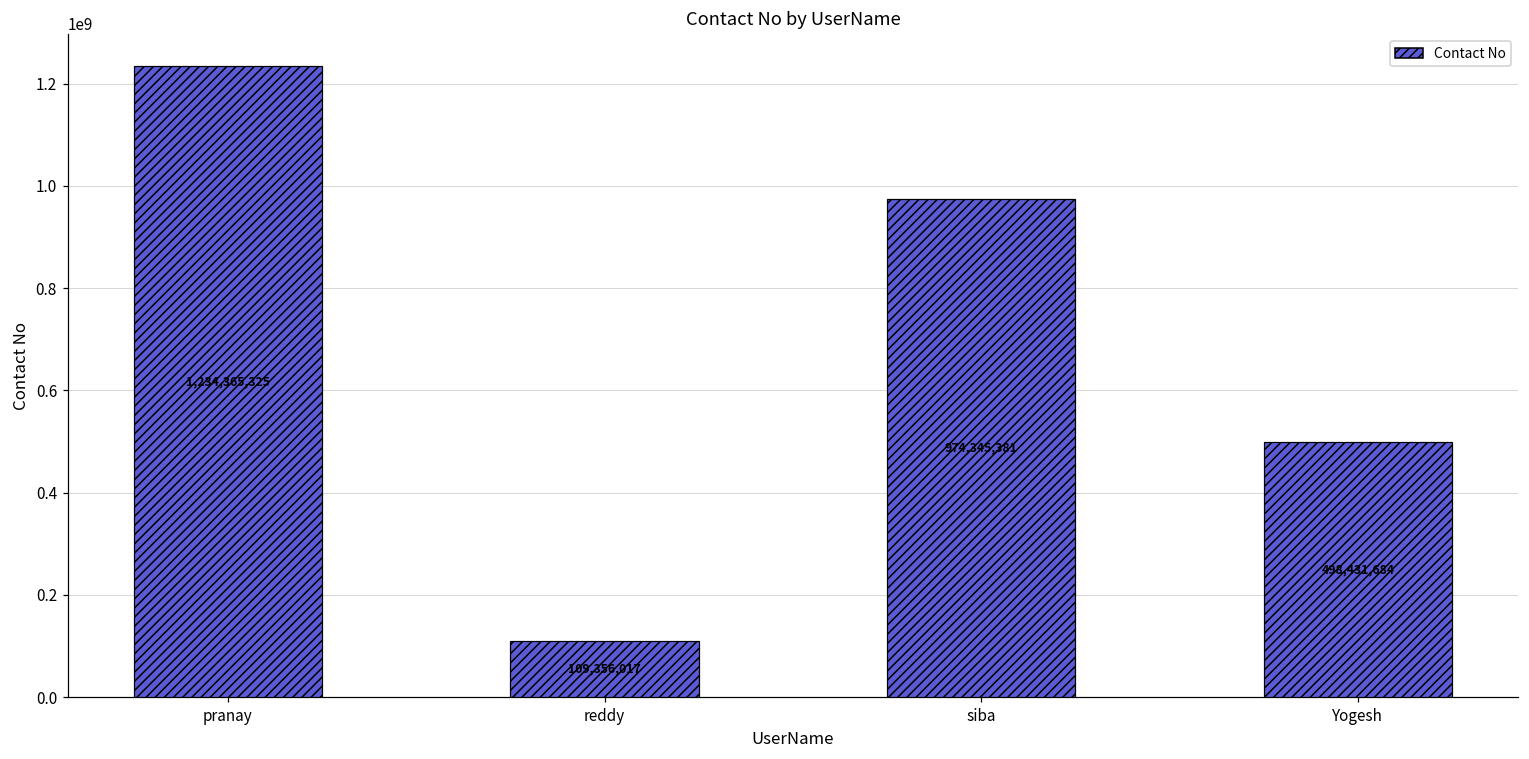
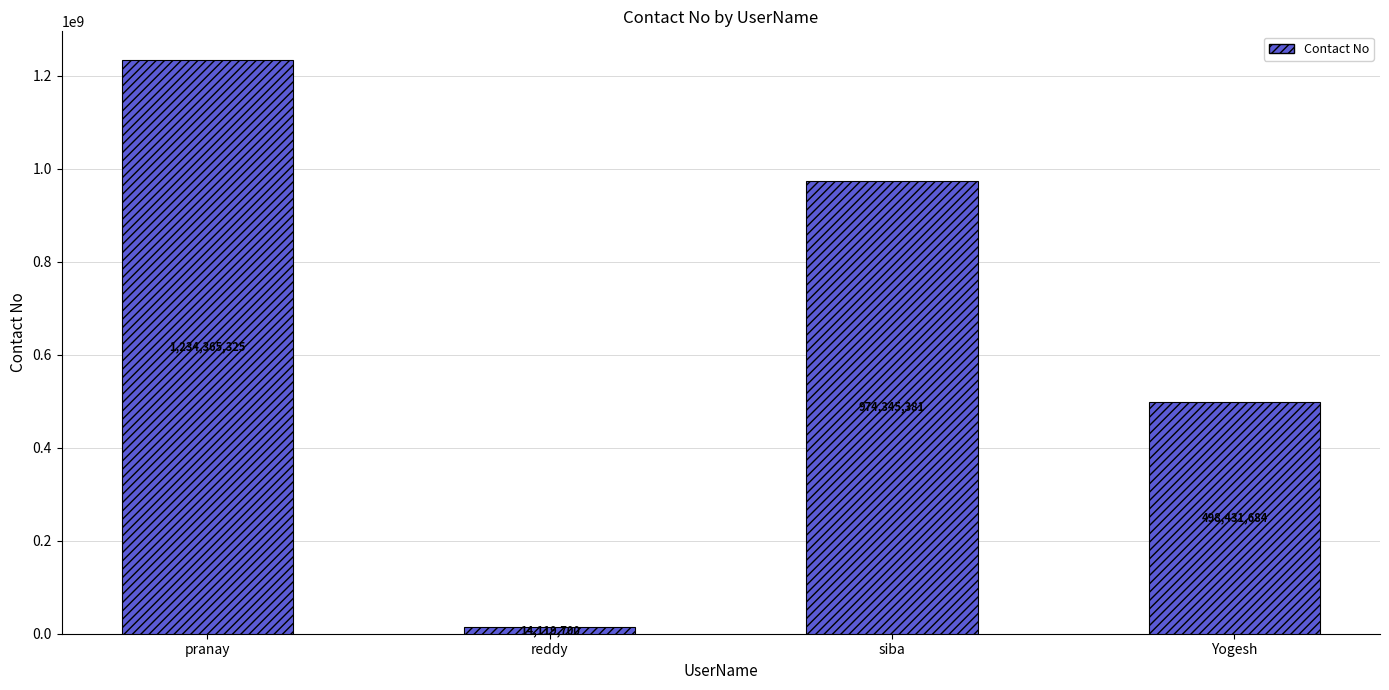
  {
    "pranay": "1,234,365,325",
-   "reddy": "109,356,017",
+   "reddy": "14,119,700",
    "siba": "974,345,381",
    "Yogesh": "498,431,684"
  }
